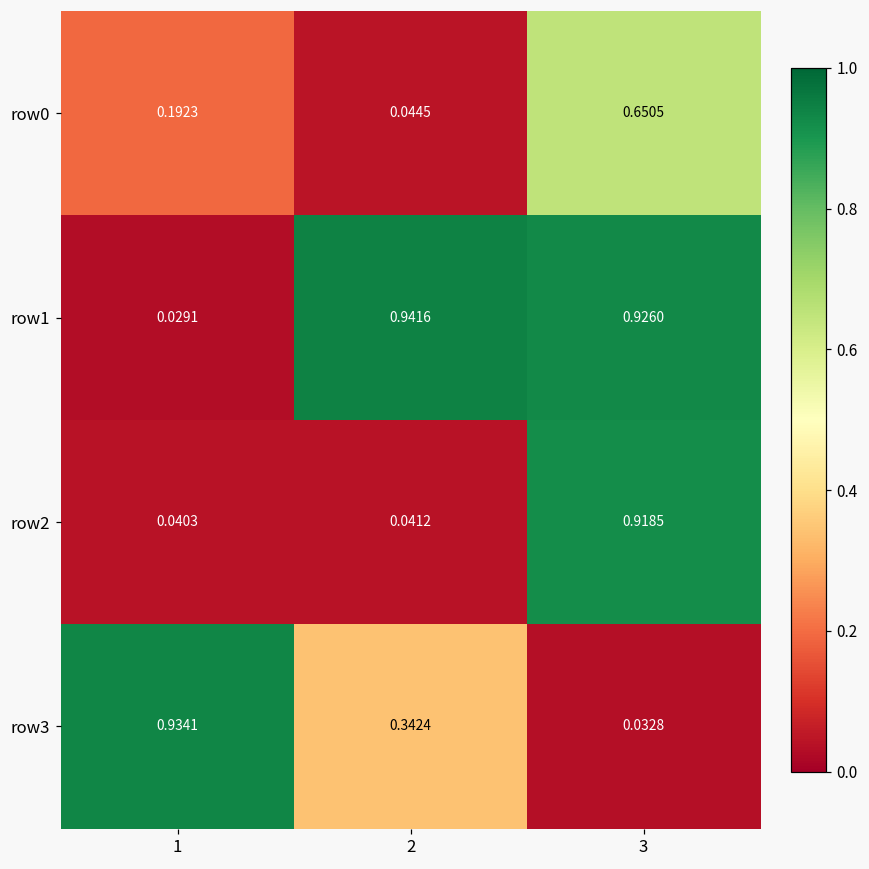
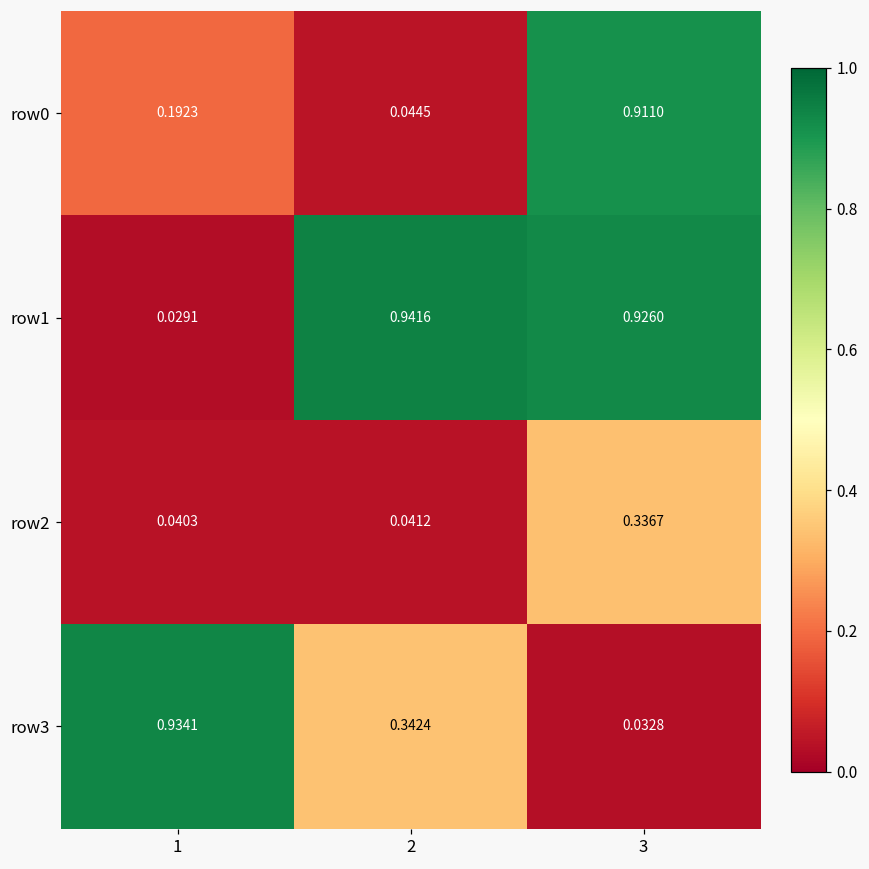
  {
    "row0": {
      "1": 0.1923,
      "2": 0.0445,
-     "3": 0.6505
+     "3": 0.9110
    },
    "row1": {
      "1": 0.0291,
      "2": 0.9416,
      "3": 0.9260
    },
    "row2": {
      "1": 0.0403,
      "2": 0.0412,
-     "3": 0.9185
+     "3": 0.3367
    },
    "row3": {
      "1": 0.9341,
      "2": 0.3424,
      "3": 0.0328
    }
  }
